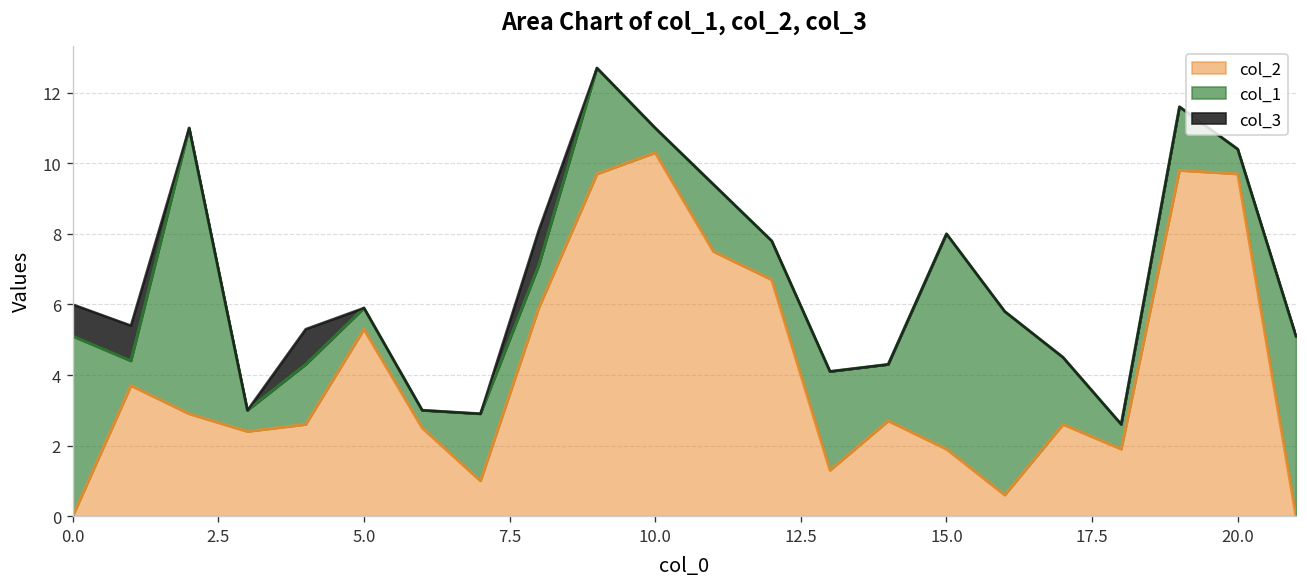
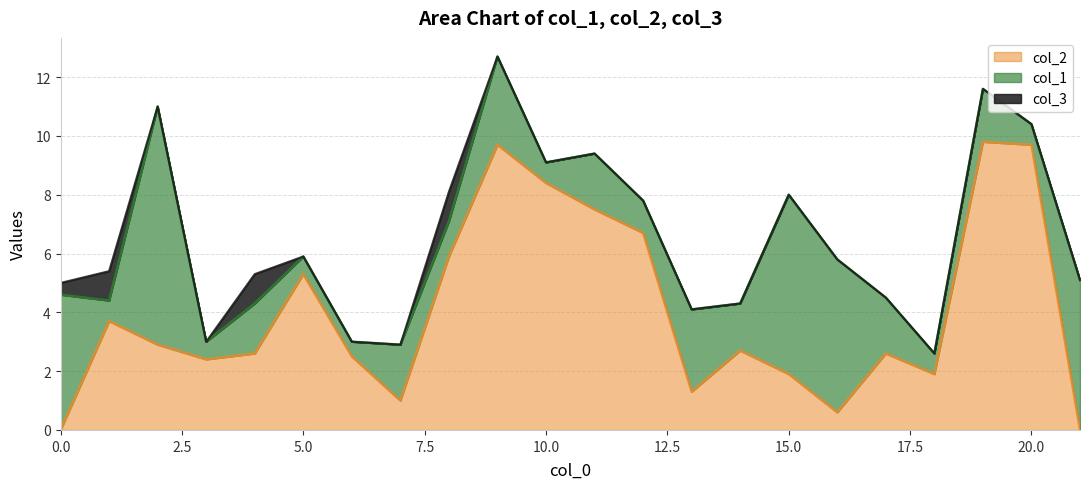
  {
    "col_2": {
      "0.0": 0.0,
      "5.0": 5.3,
-     "10.0": 10.3,
+     "10.0": 8.4,
      "15.0": 1.9,
      "20.0": 9.7
    },
    "col_1": {
-     "0.0": 5.1
+     "0.0": 4.6
    },
    "col_3": {
-     "0.0": 0.9
+     "0.0": 0.4
    }
  }
